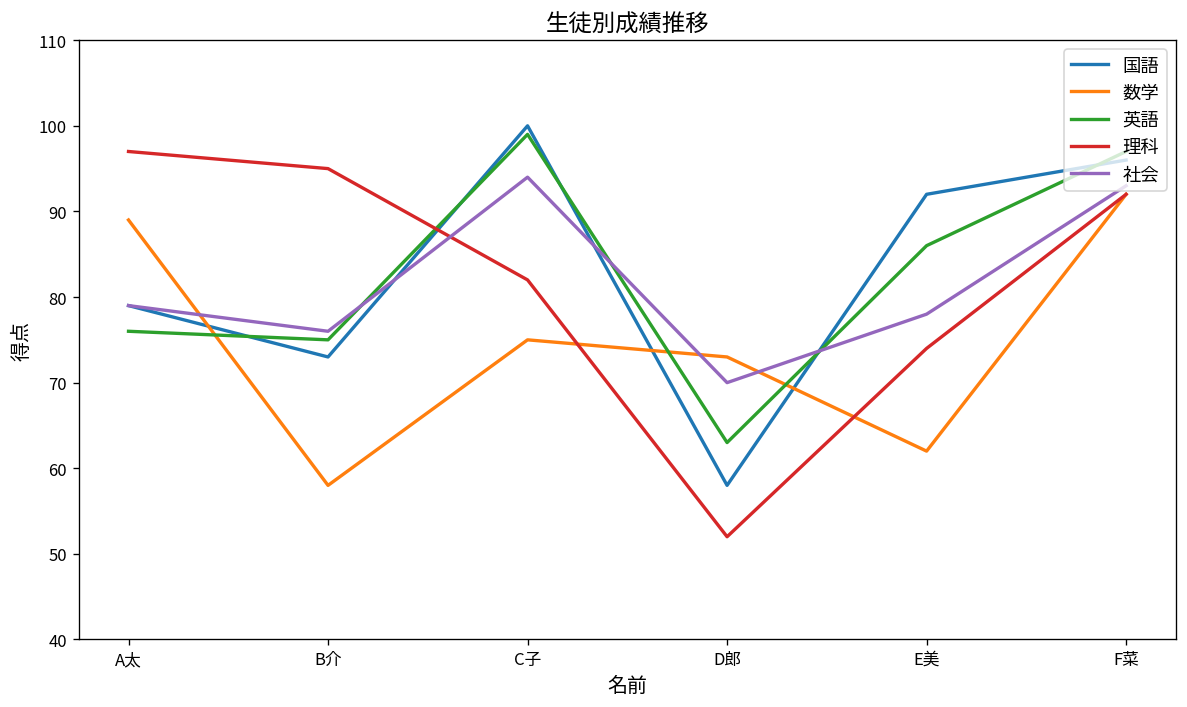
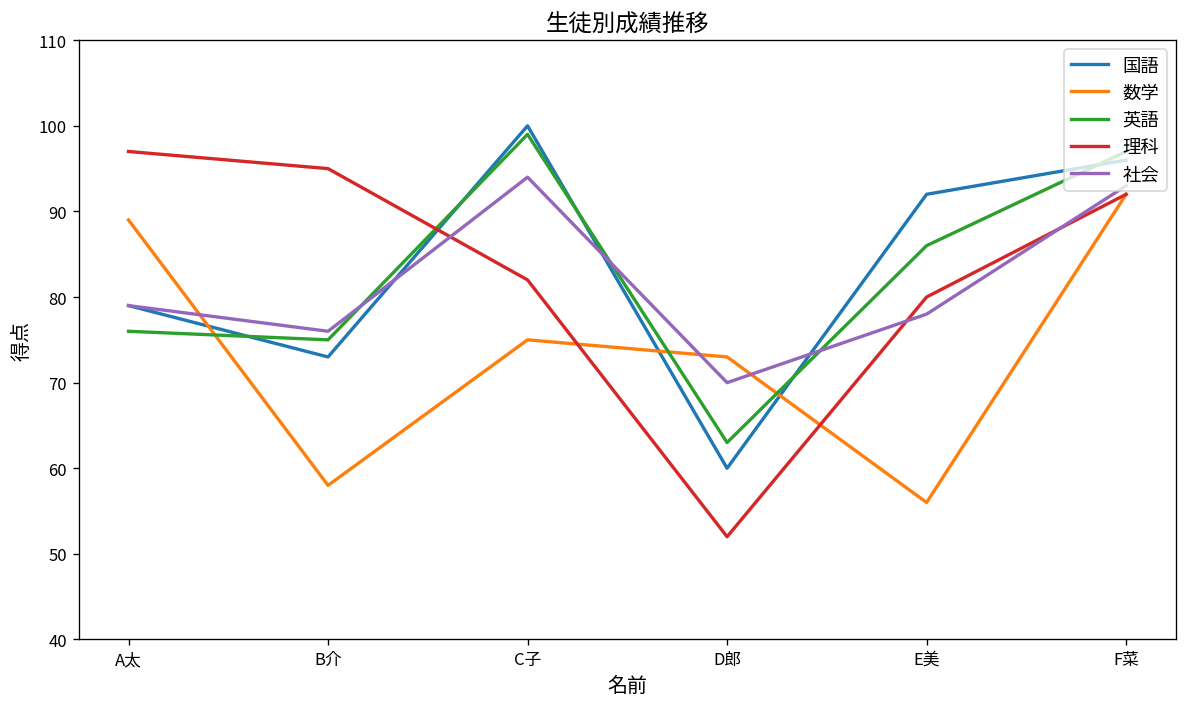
  {
    "国語": {
      "B介": 73,
      "C子": 100,
-     "D郎": 58,
+     "D郎": 60,
      "E美": 92
    },
    "数学": {
      "A太": 89,
      "B介": 58,
      "C子": 75,
      "D郎": 73,
-     "E美": 62
+     "E美": 56
    },
    "英語": {
      "A太": 76,
      "B介": 75,
      "C子": 99,
      "D郎": 63,
      "E美": 86
    },
    "理科": {
      "A太": 97,
      "B介": 95,
      "C子": 82,
      "D郎": 52,
-     "E美": 74
+     "E美": 80
    },
    "社会": {
      "B介": 76,
      "C子": 94,
      "D郎": 70,
      "E美": 78
    }
  }
